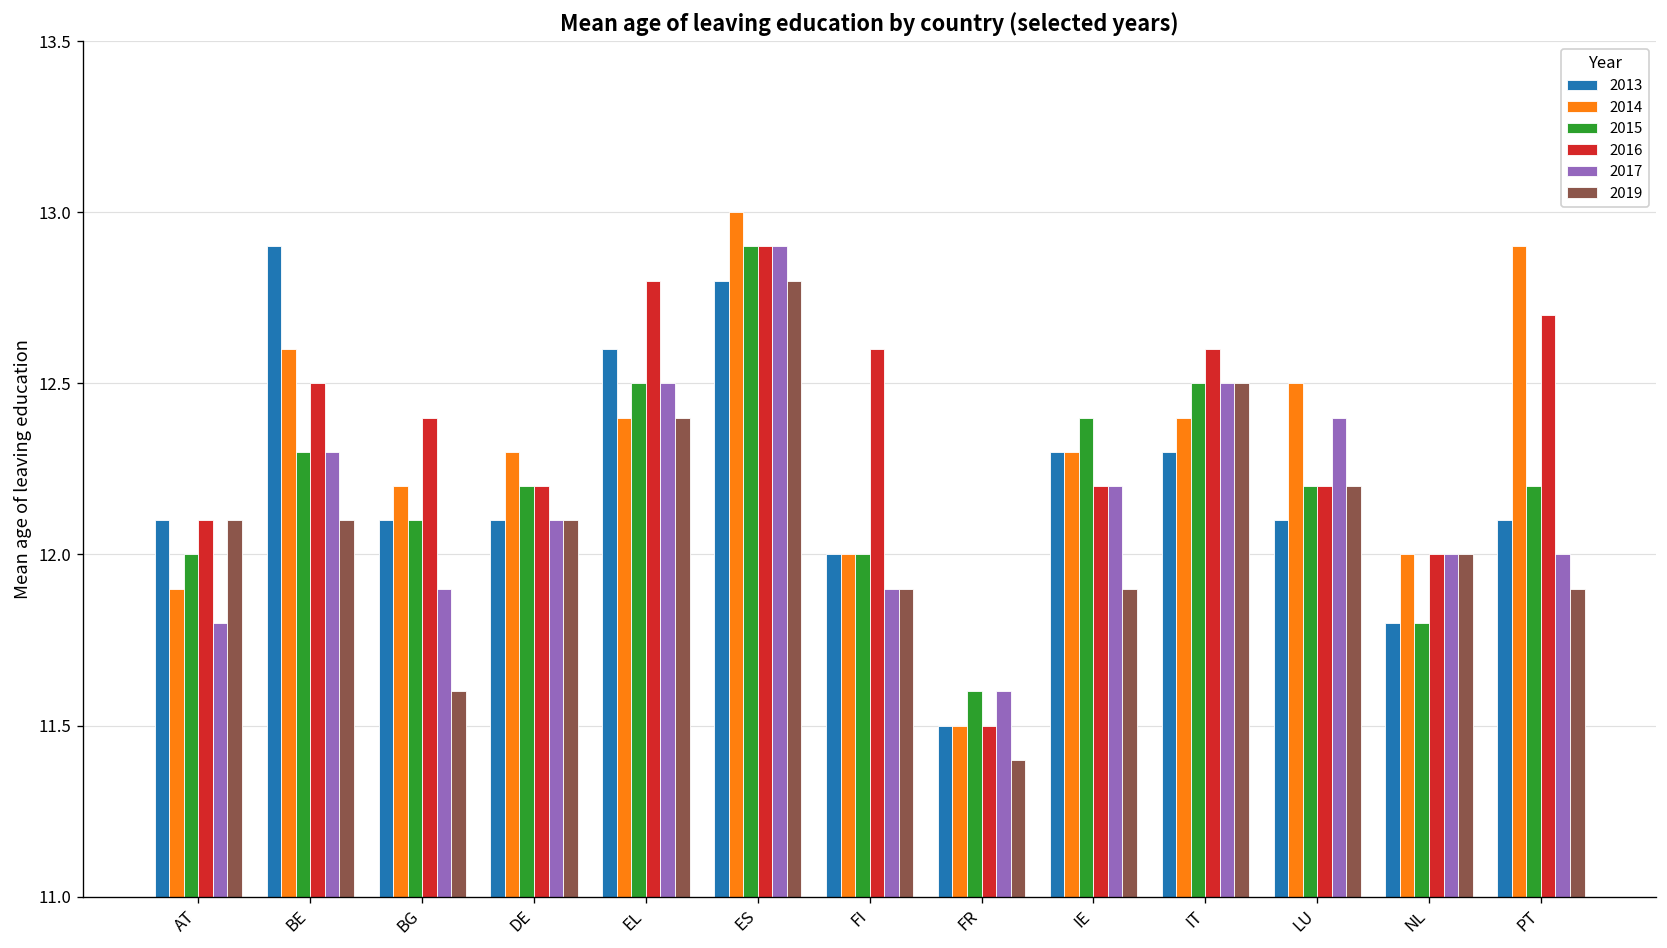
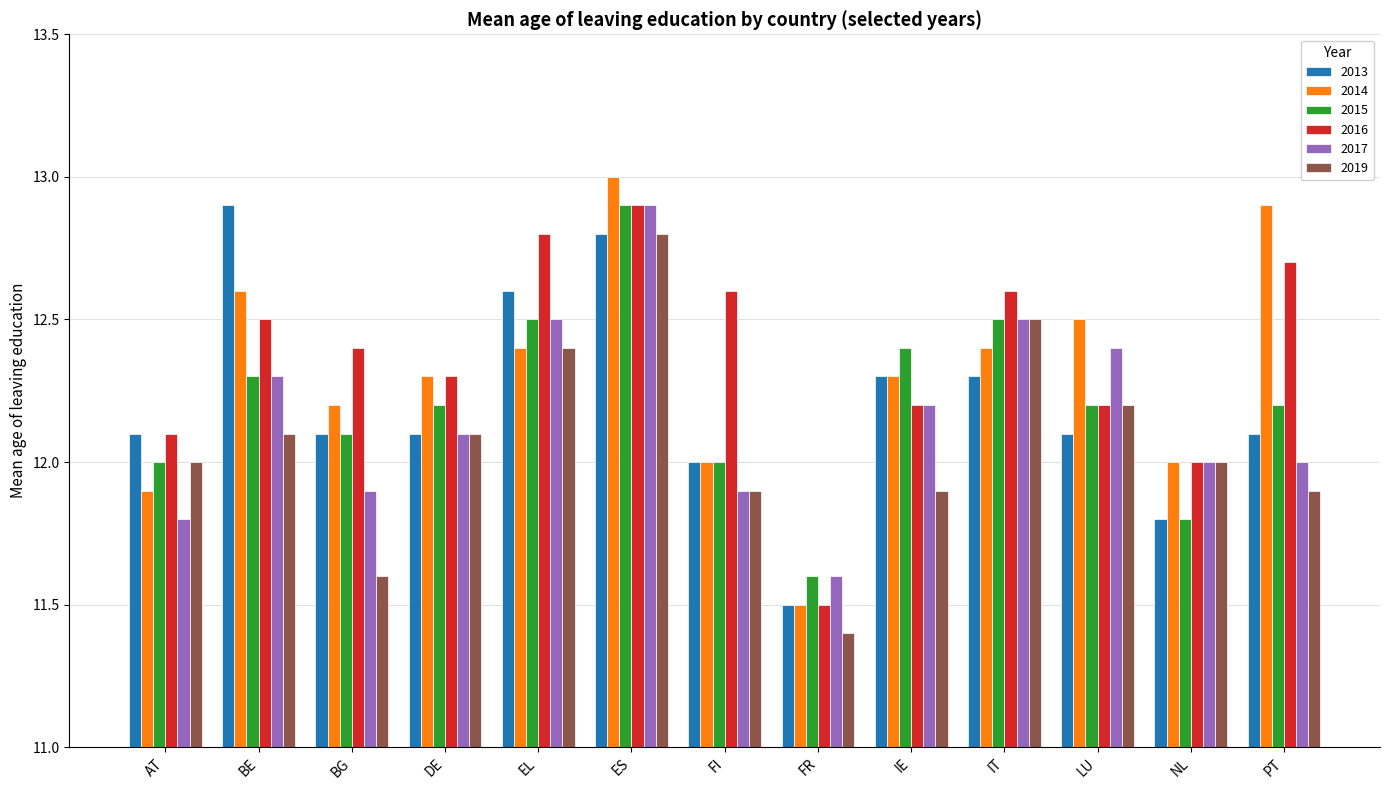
  {
    "2013": {
      "AT": 12.1,
      "BE": 12.9,
      "BG": 12.1,
      "DE": 12.1,
      "EL": 12.6,
      "ES": 12.8,
      "FI": 12.0,
      "FR": 11.5,
      "IE": 12.3,
      "IT": 12.3,
      "LU": 12.1,
      "NL": 11.8,
      "PT": 12.1
    },
    "2014": {
      "AT": 11.9,
      "BE": 12.6,
      "BG": 12.2,
      "DE": 12.3,
      "EL": 12.4,
      "ES": 13.0,
      "FI": 12.0,
      "FR": 11.5,
      "IE": 12.3,
      "IT": 12.4,
      "LU": 12.5,
      "NL": 12.0,
      "PT": 12.9
    },
    "2015": {
      "AT": 12.0,
      "BE": 12.3,
      "BG": 12.1,
      "DE": 12.2,
      "EL": 12.5,
      "ES": 12.9,
      "FI": 12.0,
      "FR": 11.6,
      "IE": 12.4,
      "IT": 12.5,
      "LU": 12.2,
      "NL": 11.8,
      "PT": 12.2
    },
    "2016": {
      "AT": 12.1,
      "BE": 12.5,
      "BG": 12.4,
-     "DE": 12.2,
+     "DE": 12.3,
      "EL": 12.8,
      "ES": 12.9,
      "FI": 12.6,
      "FR": 11.5,
      "IE": 12.2,
      "IT": 12.6,
      "LU": 12.2,
      "NL": 12.0,
      "PT": 12.7
    },
    "2017": {
      "AT": 11.8,
      "BE": 12.3,
      "BG": 11.9,
      "DE": 12.1,
      "EL": 12.5,
      "ES": 12.9,
      "FI": 11.9,
      "FR": 11.6,
      "IE": 12.2,
      "IT": 12.5,
      "LU": 12.4,
      "NL": 12.0,
      "PT": 12.0
    },
    "2019": {
-     "AT": 12.1,
+     "AT": 12.0,
      "BE": 12.1,
      "BG": 11.6,
      "DE": 12.1,
      "EL": 12.4,
      "ES": 12.8,
      "FI": 11.9,
      "FR": 11.4,
      "IE": 11.9,
      "IT": 12.5,
      "LU": 12.2,
      "NL": 12.0,
      "PT": 11.9
    }
  }
